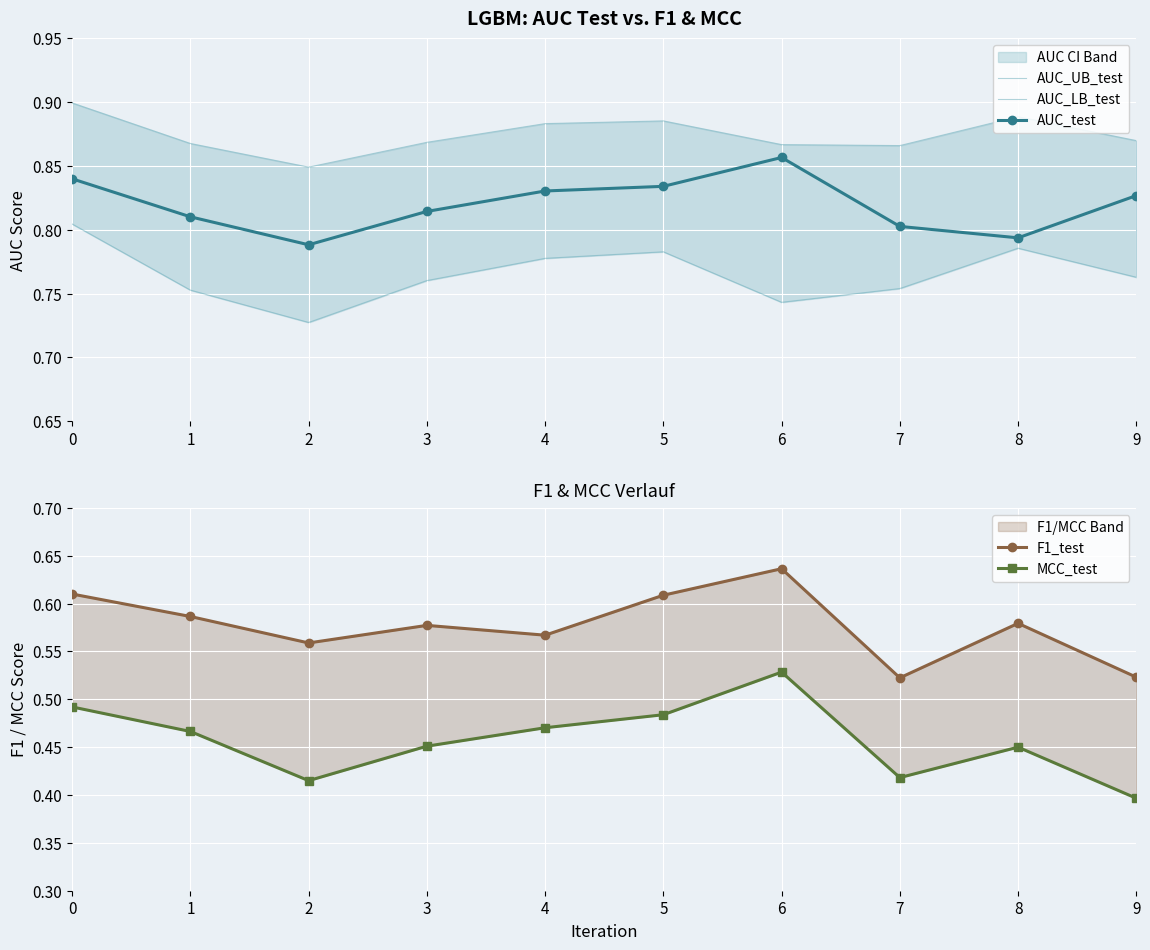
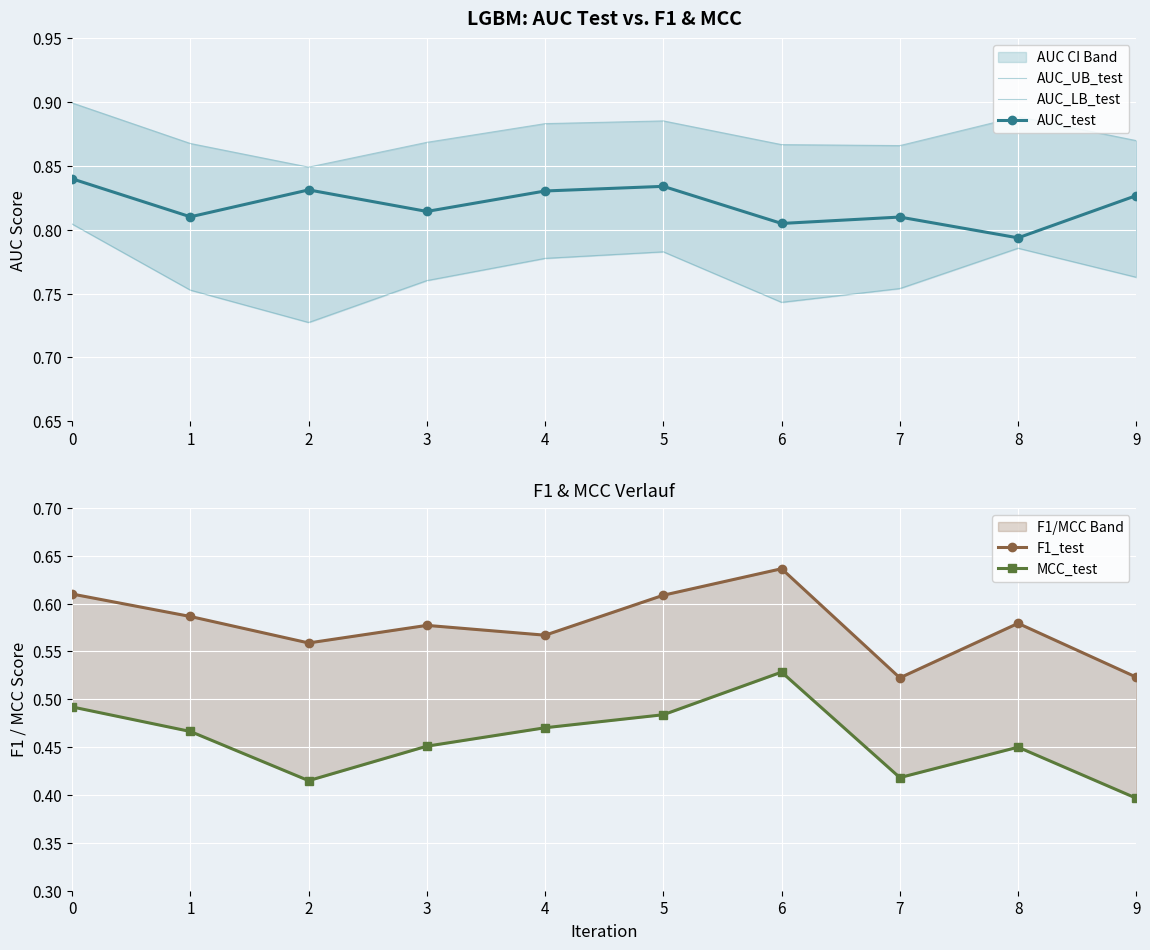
  {
    "LGBM: AUC Test vs. F1 & MCC": {
      "AUC_test": {
        "0": 0.840,
        "1": 0.810,
-       "2": 0.788,
+       "2": 0.831,
        "3": 0.814,
        "4": 0.830,
        "5": 0.834,
-       "6": 0.857,
-       "7": 0.803,
+       "6": 0.805,
+       "7": 0.810,
        "8": 0.794,
        "9": 0.827
      }
    }
  }
